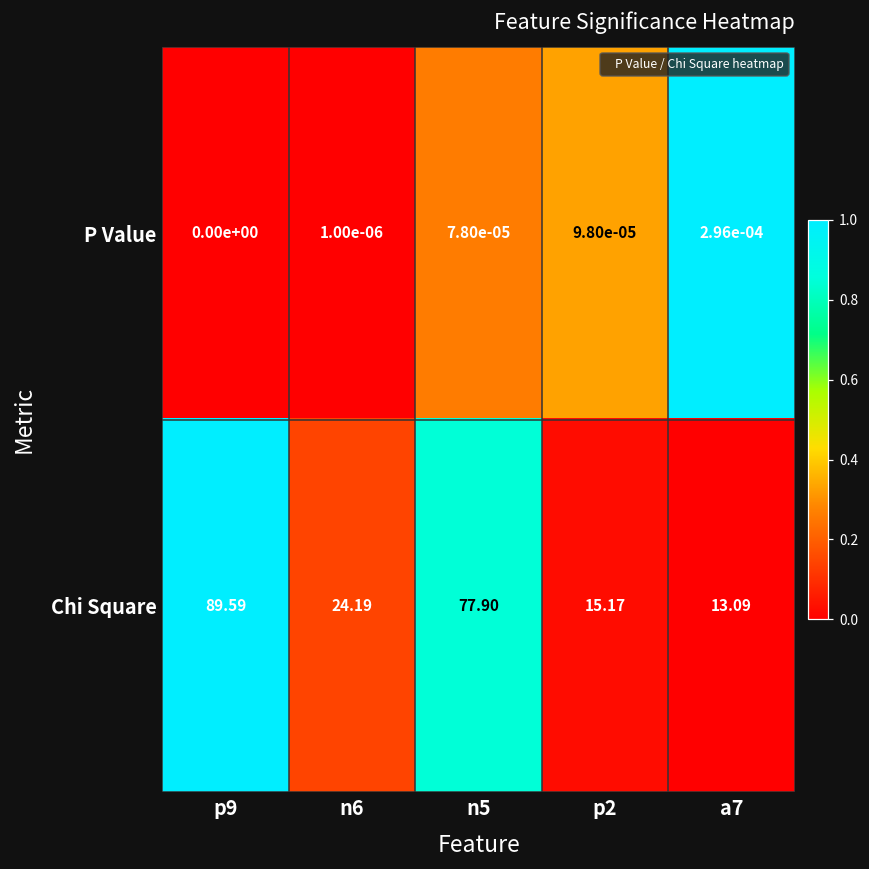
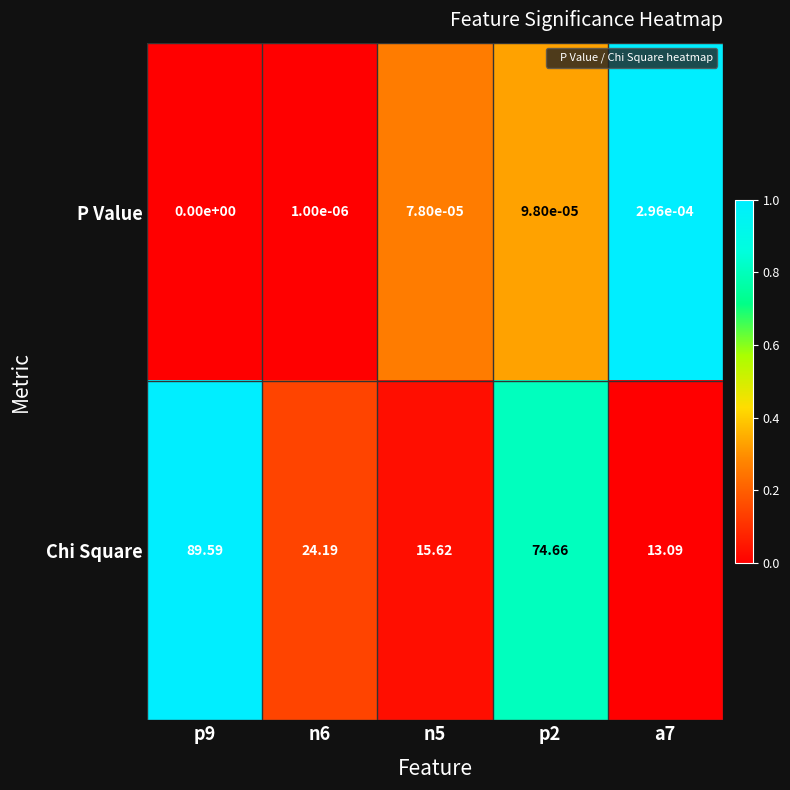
  {
    "P Value": {
      "p9": "0.00e+00",
      "n6": "1.00e-06",
      "n5": "7.80e-05",
      "p2": "9.80e-05",
      "a7": "2.96e-04"
    },
    "Chi Square": {
      "p9": "89.59",
      "n6": "24.19",
-     "n5": "77.90",
-     "p2": "15.17",
+     "n5": "15.62",
+     "p2": "74.66",
      "a7": "13.09"
    }
  }
